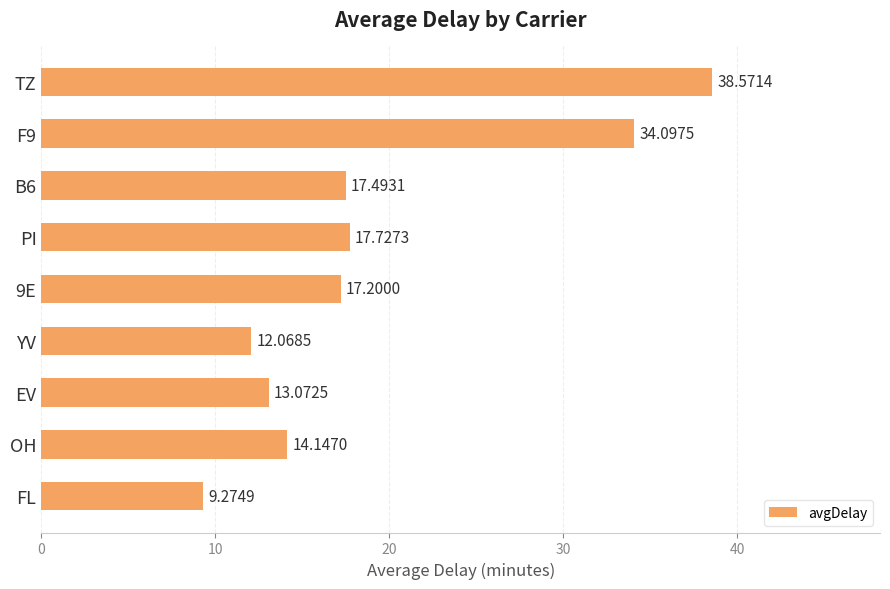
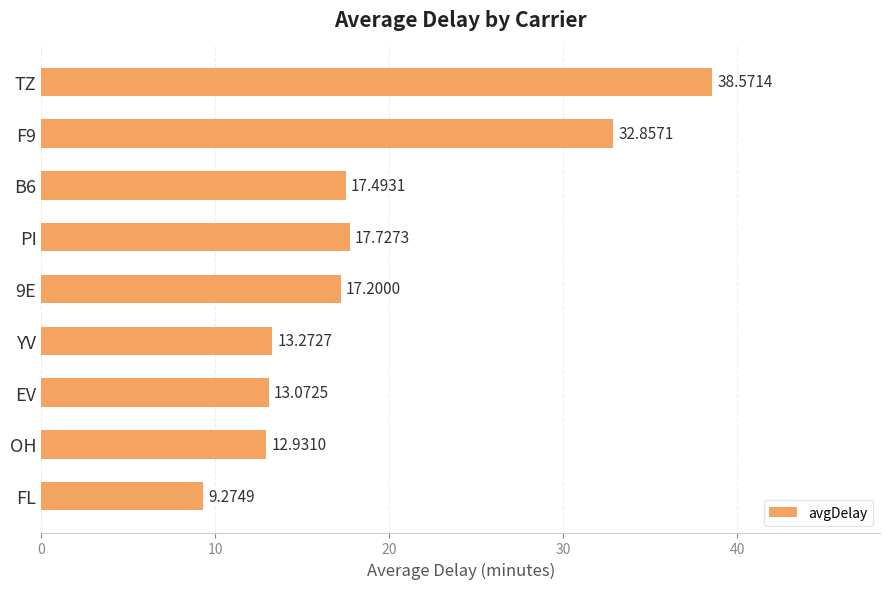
  {
    "TZ": 38.5714,
-   "F9": 34.0975,
+   "F9": 32.8571,
    "B6": 17.4931,
    "PI": 17.7273,
    "9E": 17.2000,
-   "YV": 12.0685,
+   "YV": 13.2727,
    "EV": 13.0725,
-   "OH": 14.1470,
+   "OH": 12.9310,
    "FL": 9.2749
  }
